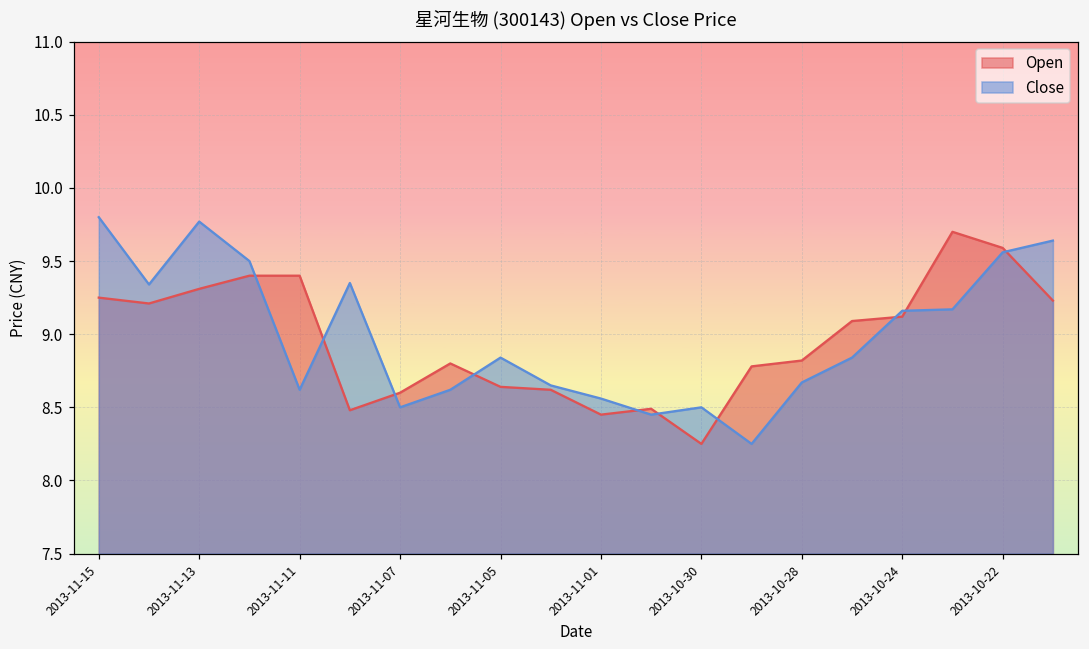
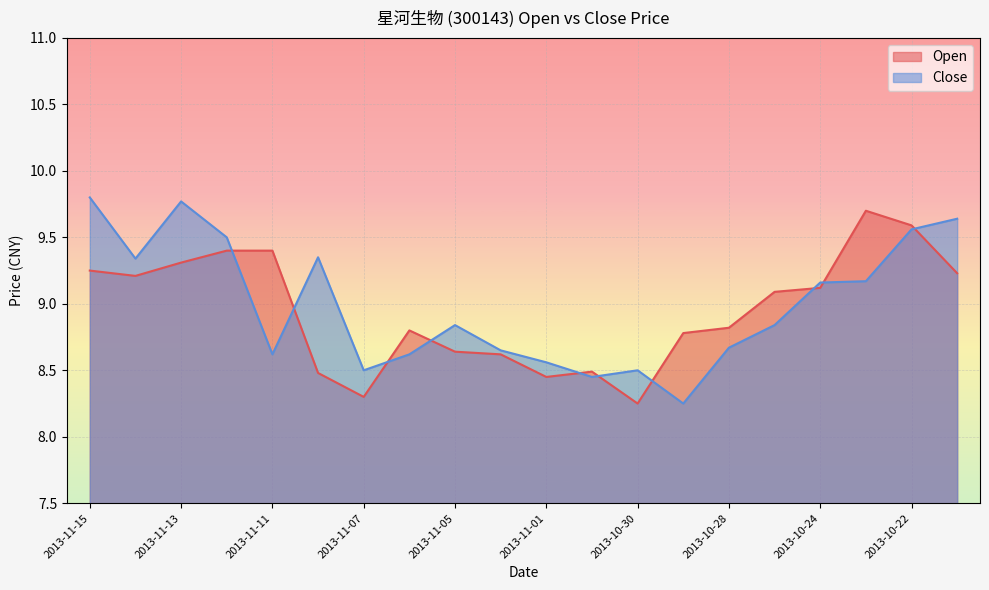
  {
    "Open": {
      "2013-11-15": 9.25,
      "2013-11-13": 9.3,
      "2013-11-11": 9.4,
-     "2013-11-07": 8.6,
+     "2013-11-07": 8.3,
      "2013-11-05": 8.64,
      "2013-11-01": 8.45,
      "2013-10-30": 8.25,
      "2013-10-28": 8.82,
      "2013-10-24": 9.12,
      "2013-10-22": 9.6
    },
    "Close": {
      "2013-11-15": 9.8,
      "2013-11-13": 9.77,
      "2013-11-11": 8.62,
      "2013-11-07": 8.5,
      "2013-11-05": 8.84,
      "2013-11-01": 8.56,
      "2013-10-30": 8.5,
      "2013-10-28": 8.67,
      "2013-10-24": 9.16,
      "2013-10-22": 9.56
    }
  }
